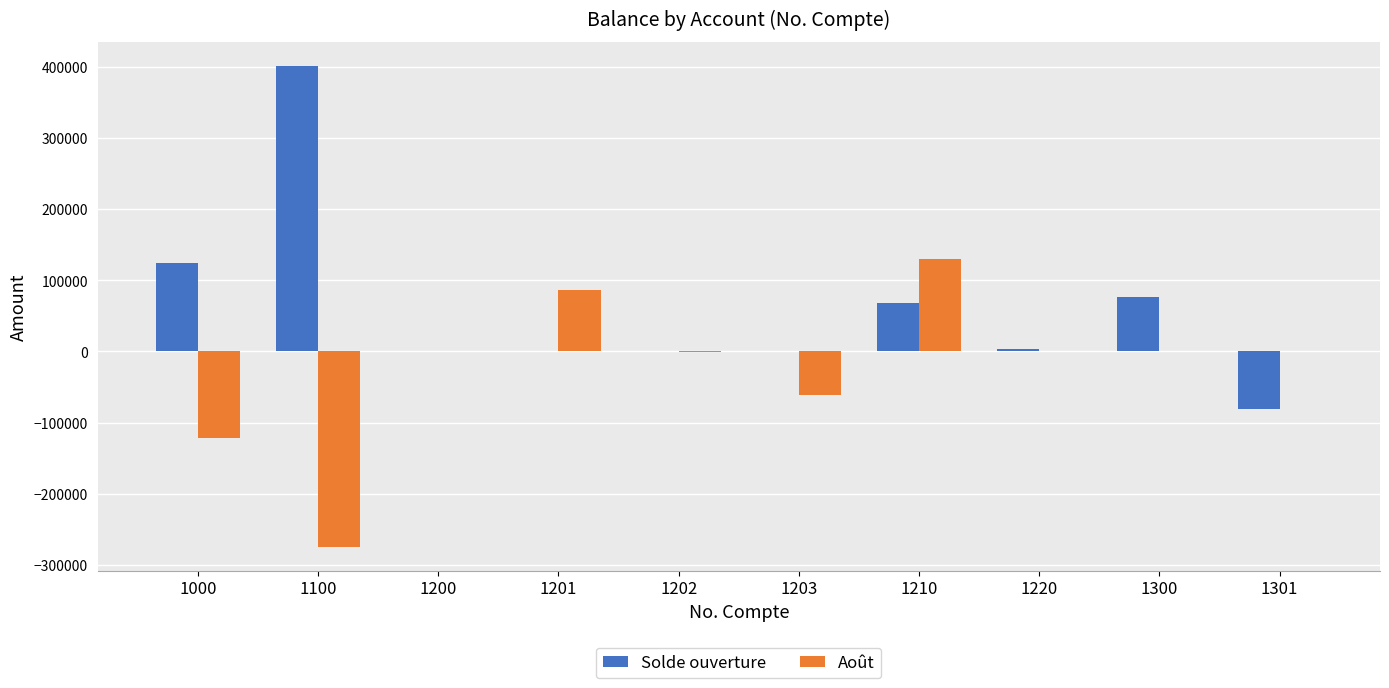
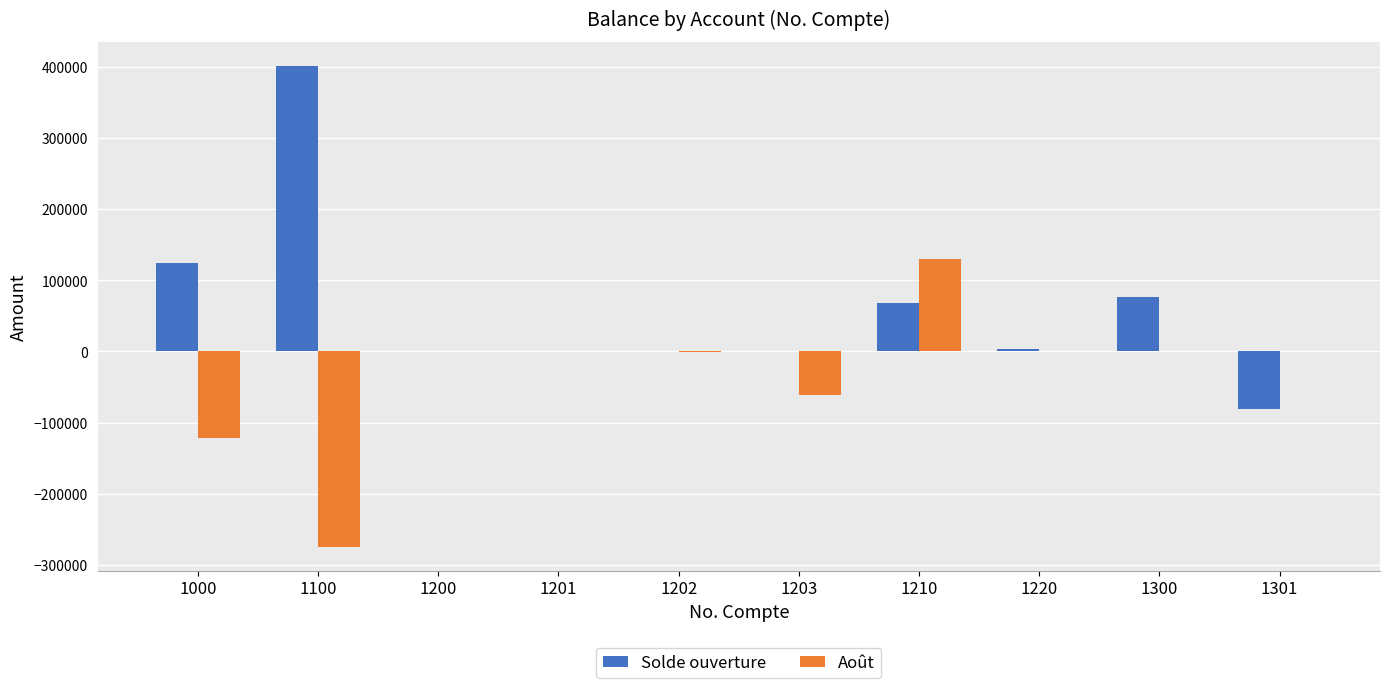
  {
    "Solde ouverture": {
      "1000": 120000,
      "1100": 400000,
      "1200": 0,
      "1201": 0,
      "1202": 0,
      "1203": 0,
      "1210": 70000,
      "1220": 0,
      "1300": 80000,
      "1301": -80000
    },
    "Août": {
      "1000": -120000,
      "1100": -270000,
-     "1201": 90000,
+     "1201": 0,
      "1203": -60000,
      "1210": 130000,
      "1220": 0,
      "1300": 0,
      "1301": 0
    }
  }
